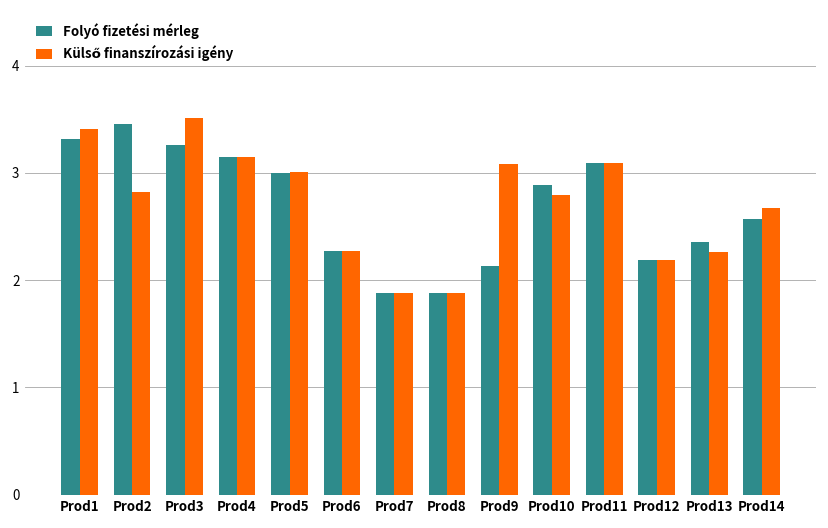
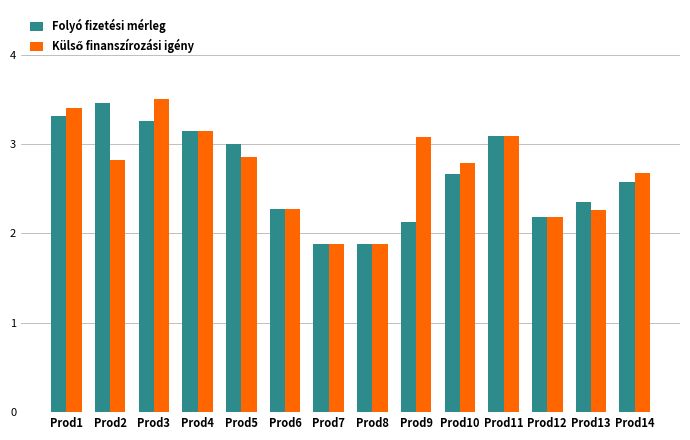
  {
    "Folyó fizetési mérleg": {
      "Prod1": 3.3,
      "Prod2": 3.5,
      "Prod3": 3.3,
      "Prod4": 3.1,
      "Prod5": 3.0,
      "Prod6": 2.3,
      "Prod7": 1.9,
      "Prod8": 1.9,
      "Prod9": 2.1,
-     "Prod10": 2.9,
+     "Prod10": 2.7,
      "Prod11": 3.1,
      "Prod12": 2.2,
      "Prod13": 2.4,
      "Prod14": 2.6
    },
    "Külső finanszírozási igény": {
      "Prod1": 3.4,
      "Prod2": 2.8,
      "Prod3": 3.5,
      "Prod4": 3.2,
-     "Prod5": 3.0,
+     "Prod5": 2.9,
      "Prod6": 2.3,
      "Prod7": 1.9,
      "Prod8": 1.9,
      "Prod9": 3.1,
      "Prod10": 2.8,
      "Prod11": 3.1,
      "Prod12": 2.2,
      "Prod13": 2.3,
      "Prod14": 2.7
    }
  }
